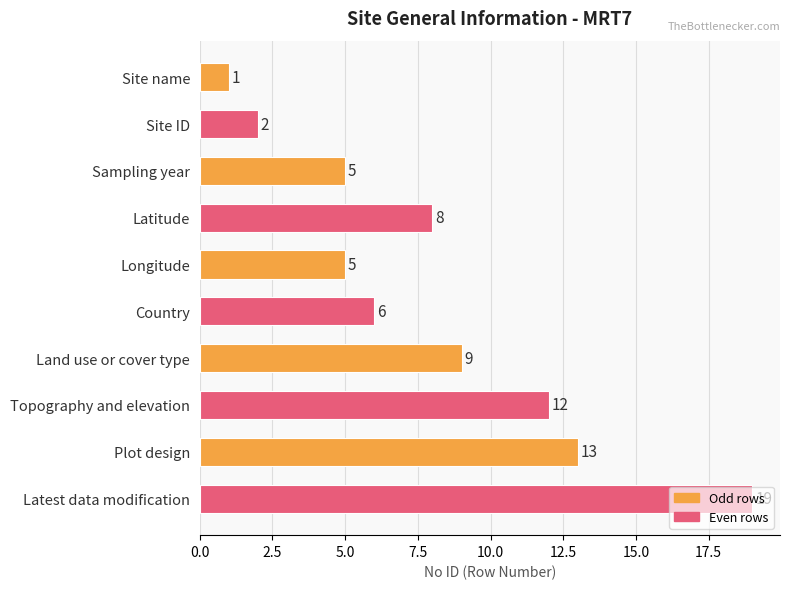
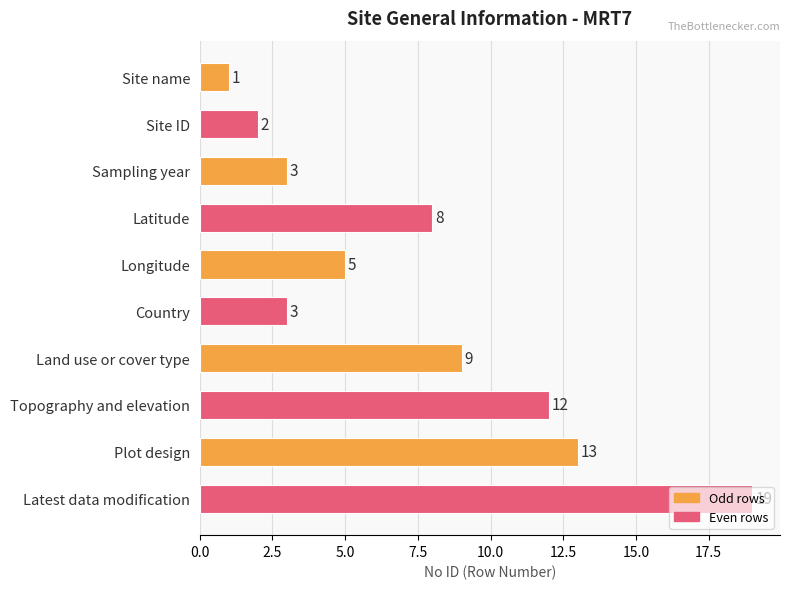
  {
    "Site name": 1,
    "Site ID": 2,
-   "Sampling year": 5,
+   "Sampling year": 3,
    "Latitude": 8,
    "Longitude": 5,
-   "Country": 6,
+   "Country": 3,
    "Land use or cover type": 9,
    "Topography and elevation": 12,
    "Plot design": 13
  }
